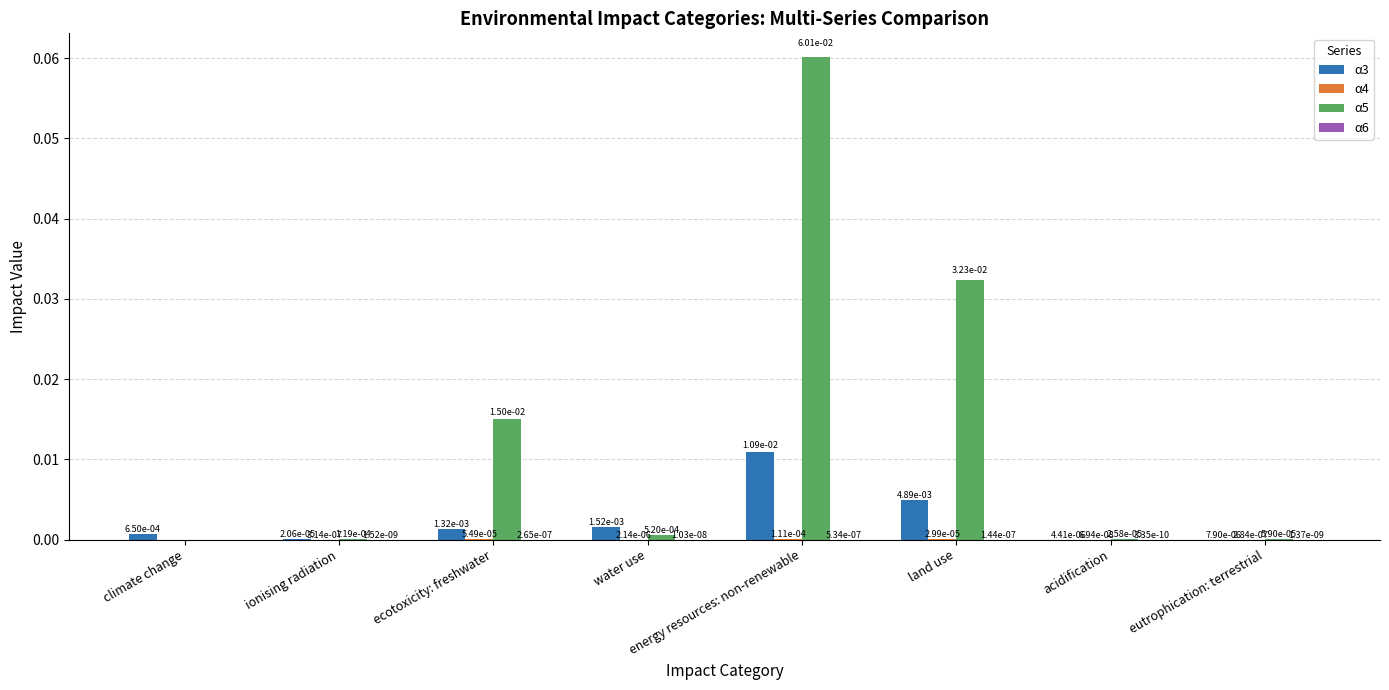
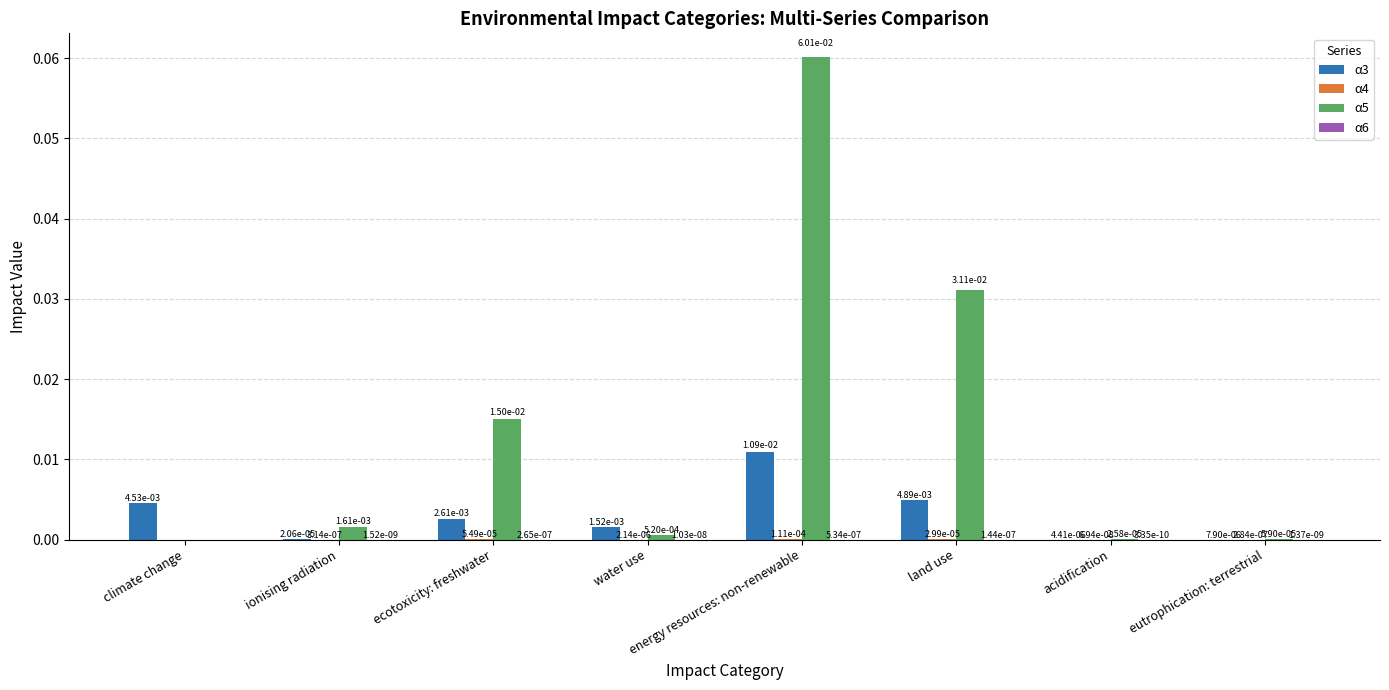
  {
    "α3": {
-     "climate change": "6.50e-04",
-     "ecotoxicity: freshwater": "1.32e-03",
+     "climate change": "4.53e-03",
+     "ecotoxicity: freshwater": "2.61e-03",
      "water use": "1.52e-03",
      "energy resources: non-renewable": "1.09e-02",
      "land use": "4.89e-03"
    },
    "α4": {
      "ecotoxicity: freshwater": "5.49e-05",
      "water use": "2.14e-06",
      "energy resources: non-renewable": "1.11e-04",
      "land use": "2.99e-05"
    },
    "α5": {
-     "ionising radiation": "1.19e-04",
+     "ionising radiation": "1.61e-03",
      "ecotoxicity: freshwater": "1.50e-02",
      "water use": "5.20e-04",
      "energy resources: non-renewable": "6.01e-02",
-     "land use": "3.23e-02"
+     "land use": "3.11e-02"
    },
    "α6": {
      "ecotoxicity: freshwater": "2.65e-07",
      "water use": "1.03e-08",
      "energy resources: non-renewable": "5.34e-07",
      "land use": "1.44e-07"
    }
  }
